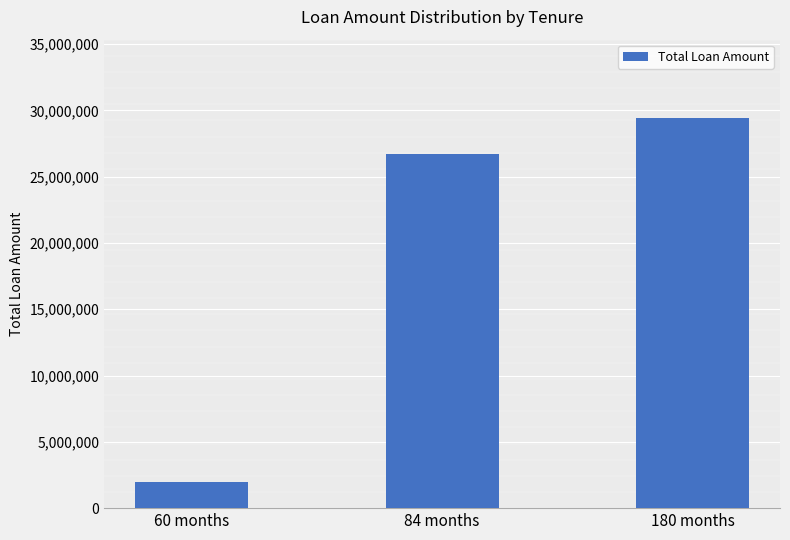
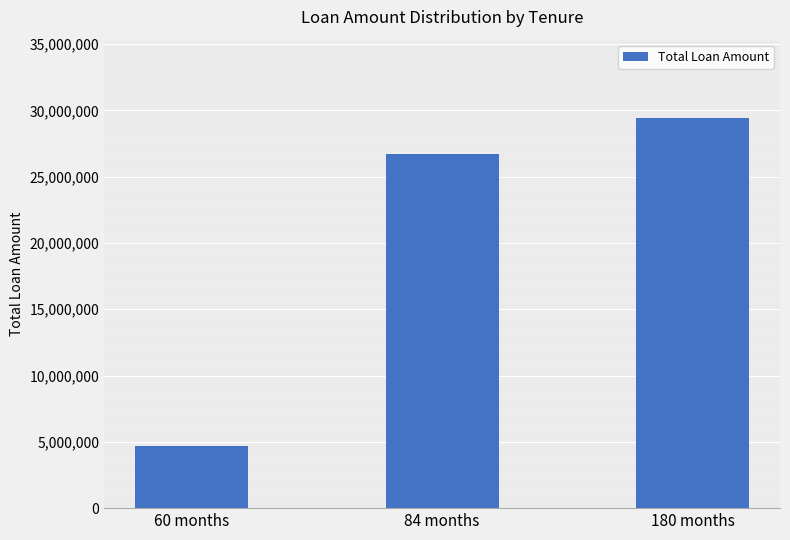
  {
-   "60 months": "2,000,000",
+   "60 months": "4,700,000",
    "84 months": "26,700,000",
    "180 months": "29,400,000"
  }
